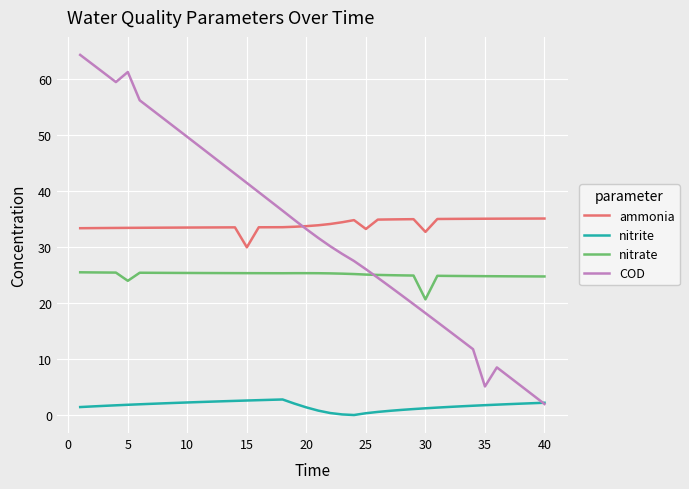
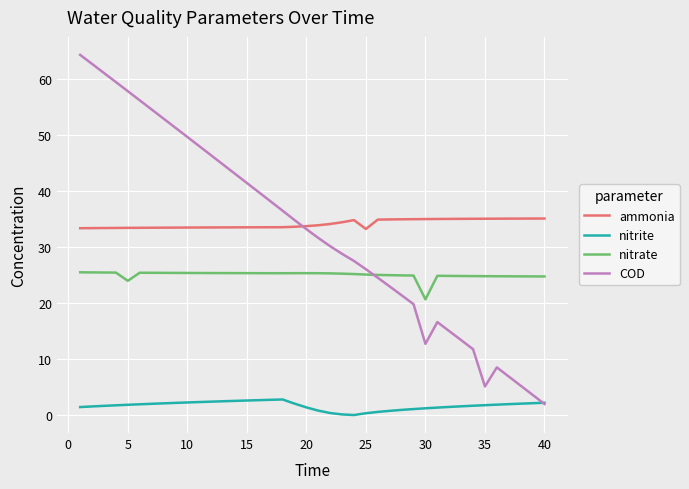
  {
    "ammonia": {
      "5": 33,
      "10": 34,
-     "15": 30,
+     "15": 34,
      "20": 34,
      "25": 33,
-     "30": 33,
+     "30": 35,
      "35": 35,
      "40": 35
    },
    "nitrite": {
      "5": 2,
      "10": 2,
      "15": 3,
      "20": 1,
      "25": 0,
      "30": 1,
      "35": 2
    },
    "nitrate": {
      "5": 24,
      "10": 25,
      "15": 25,
      "20": 25,
      "25": 25,
      "30": 21,
      "35": 25,
      "40": 25
    },
    "COD": {
-     "5": 61,
+     "5": 58,
      "10": 50,
      "15": 41,
      "20": 33,
      "25": 26,
-     "30": 18,
+     "30": 13,
      "35": 5
    }
  }
